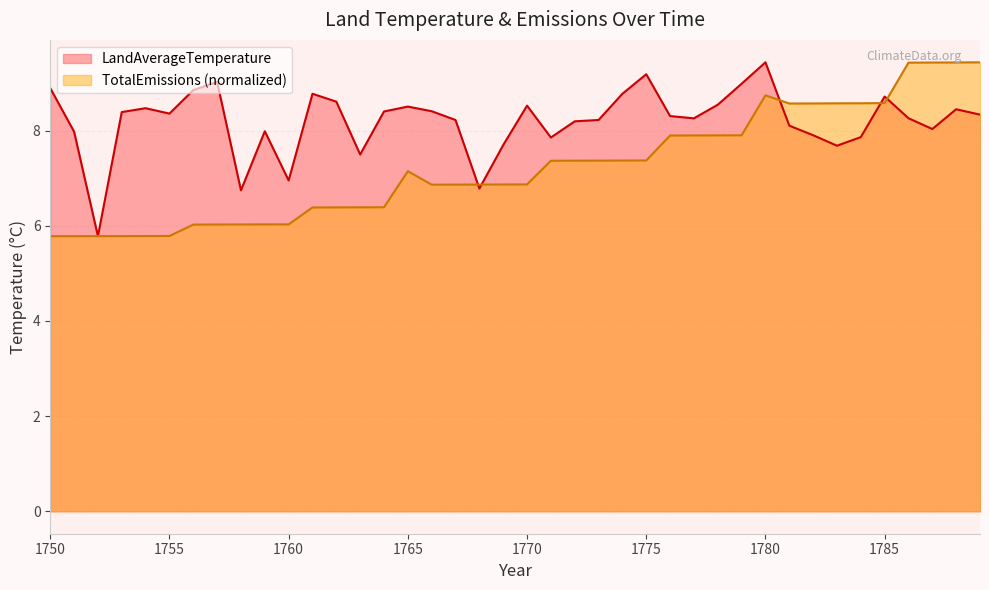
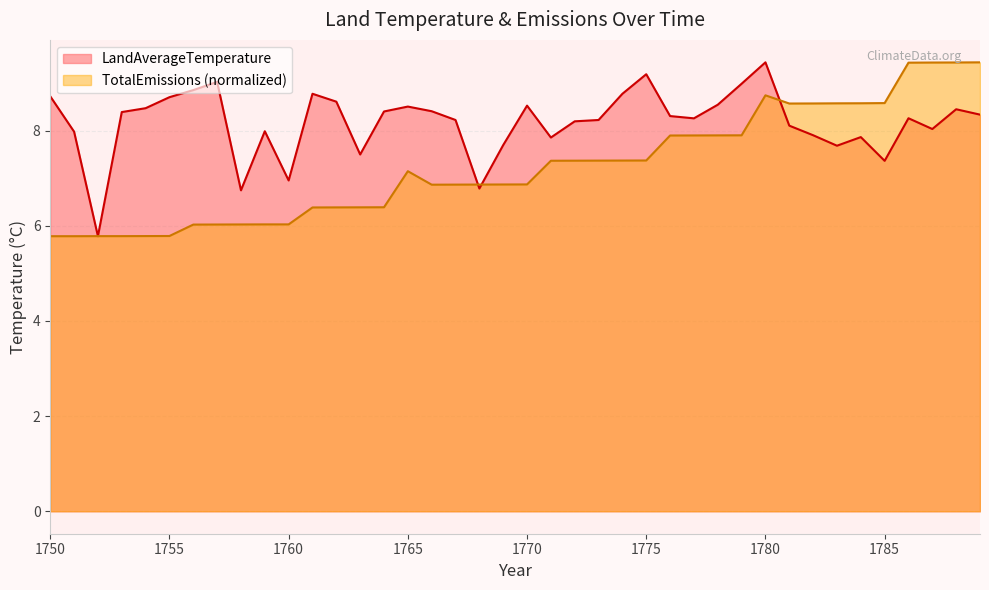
  {
    "LandAverageTemperature": {
-     "1750": 8.9,
-     "1755": 8.4,
+     "1750": 8.7,
+     "1755": 8.7,
      "1760": 7.0,
      "1765": 8.5,
      "1770": 8.5,
      "1775": 9.2,
      "1780": 9.4,
-     "1785": 8.7
+     "1785": 7.4
    },
    "TotalEmissions (normalized)": {
      "1750": 5.8,
      "1755": 5.8,
      "1760": 6.0,
      "1765": 7.1,
      "1770": 6.9,
      "1775": 7.4,
      "1780": 8.7,
      "1785": 8.6
    }
  }
